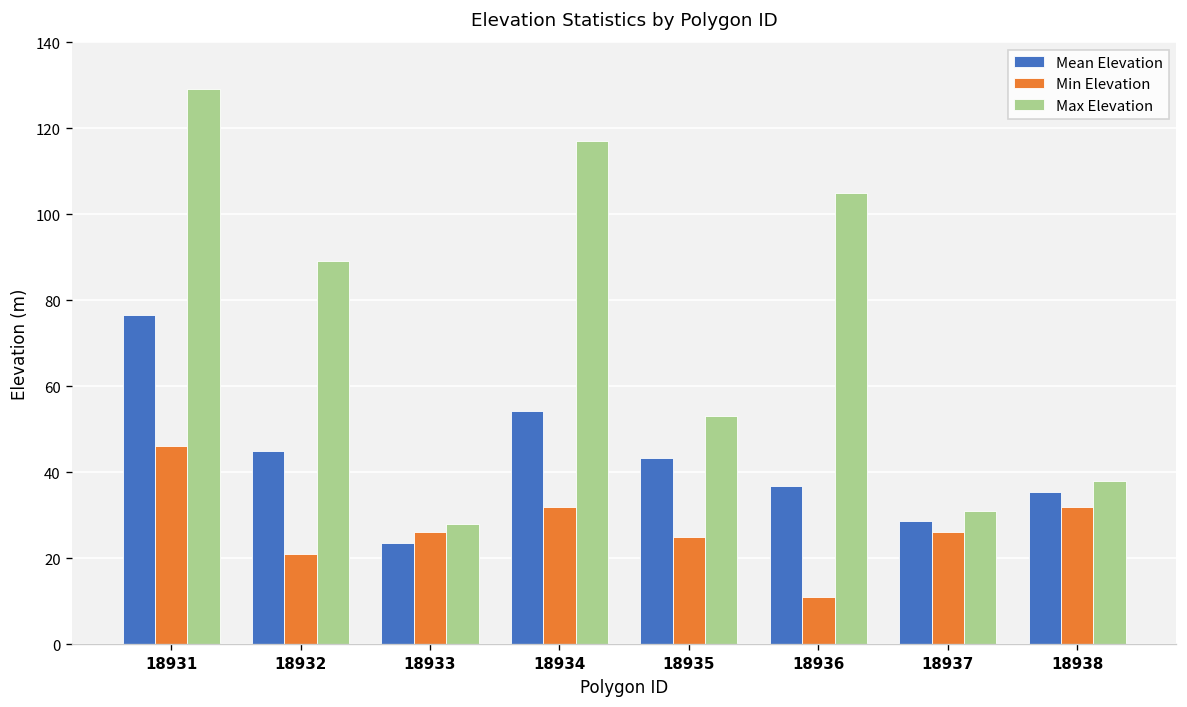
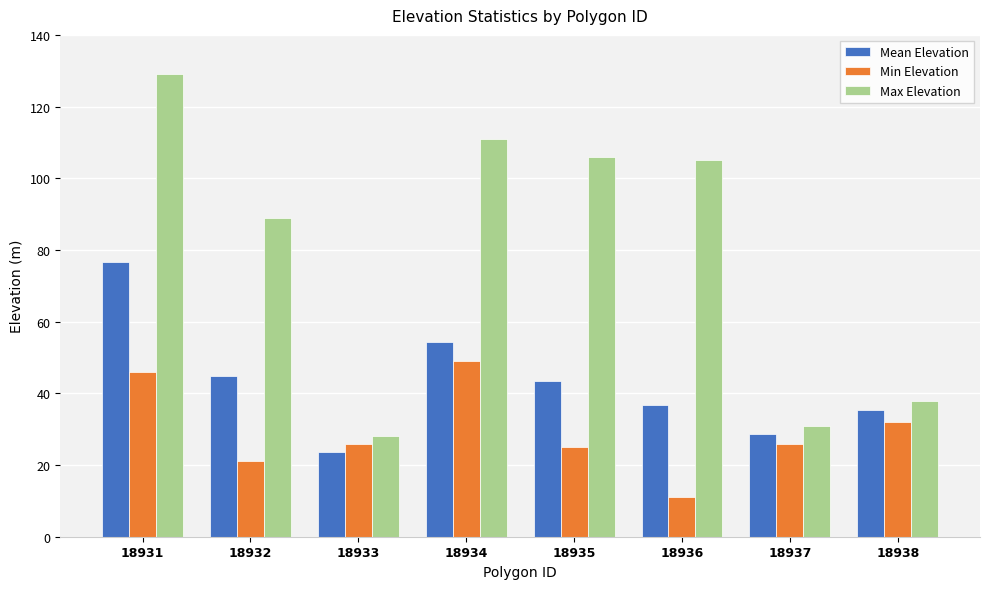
  {
    "Mean Elevation": {
      "18931": 77,
      "18932": 45,
      "18933": 24,
      "18934": 54,
      "18935": 43,
      "18936": 37,
      "18937": 29,
      "18938": 35
    },
    "Min Elevation": {
      "18931": 46,
      "18932": 21,
      "18933": 26,
-     "18934": 32,
+     "18934": 49,
      "18935": 25,
      "18936": 11,
      "18937": 26,
      "18938": 32
    },
    "Max Elevation": {
      "18931": 129,
      "18932": 89,
      "18933": 28,
-     "18934": 117,
-     "18935": 53,
+     "18934": 111,
+     "18935": 106,
      "18936": 105,
      "18937": 31,
      "18938": 38
    }
  }
